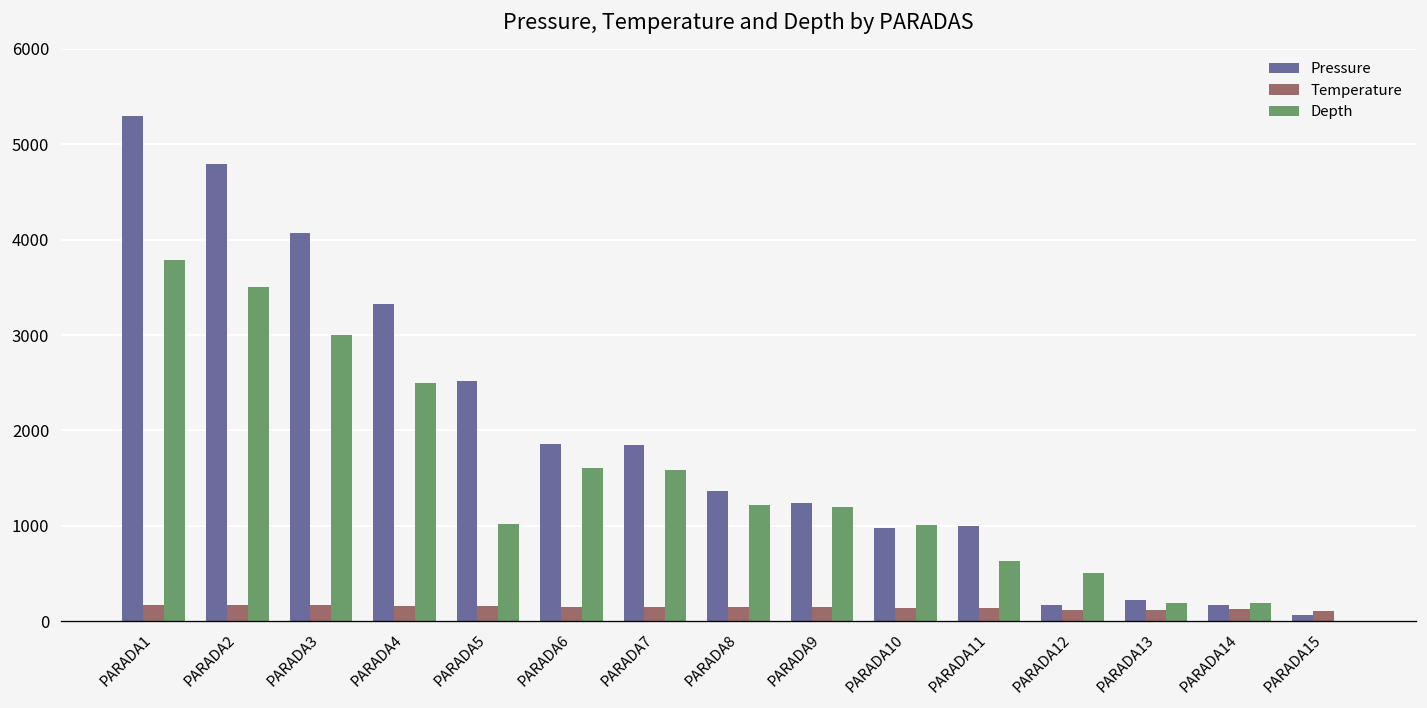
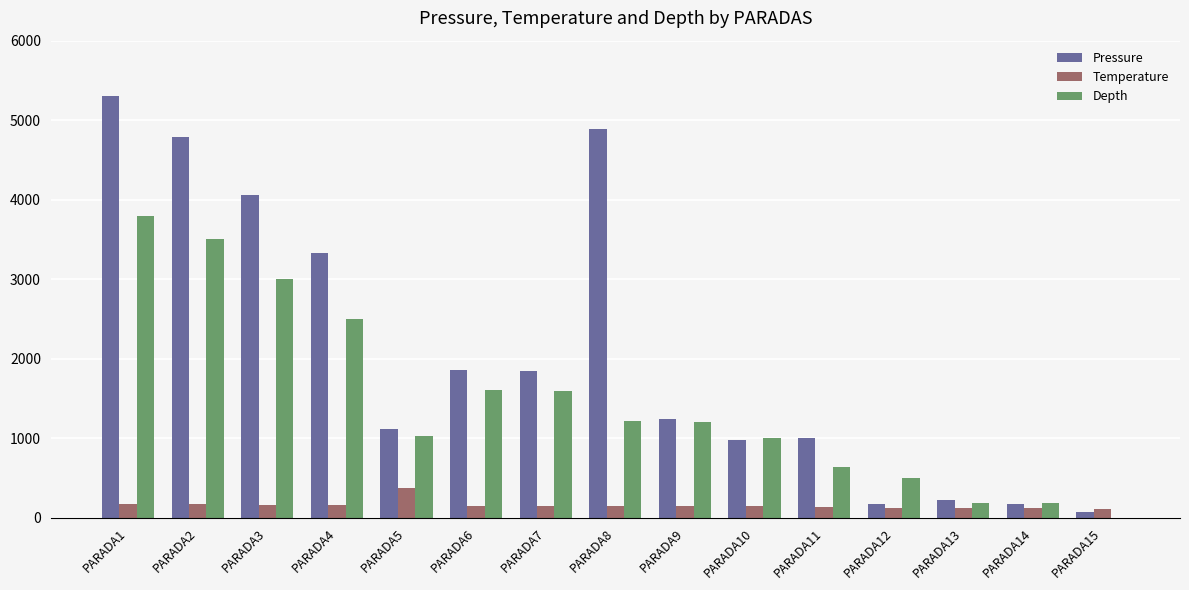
  {
    "Pressure": {
      "PARADA1": 5300,
      "PARADA2": 4800,
      "PARADA3": 4100,
      "PARADA4": 3300,
-     "PARADA5": 2500,
+     "PARADA5": 1100,
      "PARADA6": 1900,
      "PARADA7": 1800,
-     "PARADA8": 1400,
+     "PARADA8": 4900,
      "PARADA9": 1200,
      "PARADA10": 1000,
      "PARADA11": 1000,
      "PARADA12": 200,
      "PARADA13": 200,
      "PARADA14": 200,
      "PARADA15": 100
    },
    "Temperature": {
      "PARADA1": 200,
      "PARADA2": 200,
      "PARADA3": 200,
      "PARADA4": 200,
-     "PARADA5": 200,
+     "PARADA5": 400,
      "PARADA6": 200,
      "PARADA7": 200,
      "PARADA8": 100,
      "PARADA9": 100,
      "PARADA10": 100,
      "PARADA11": 100,
      "PARADA12": 100,
      "PARADA13": 100,
      "PARADA14": 100,
      "PARADA15": 100
    },
    "Depth": {
      "PARADA1": 3800,
      "PARADA2": 3500,
      "PARADA3": 3000,
      "PARADA4": 2500,
      "PARADA5": 1000,
      "PARADA6": 1600,
      "PARADA7": 1600,
      "PARADA8": 1200,
      "PARADA9": 1200,
      "PARADA10": 1000,
      "PARADA11": 600,
      "PARADA12": 500,
      "PARADA13": 200,
      "PARADA14": 200,
      "PARADA15": 0
    }
  }
